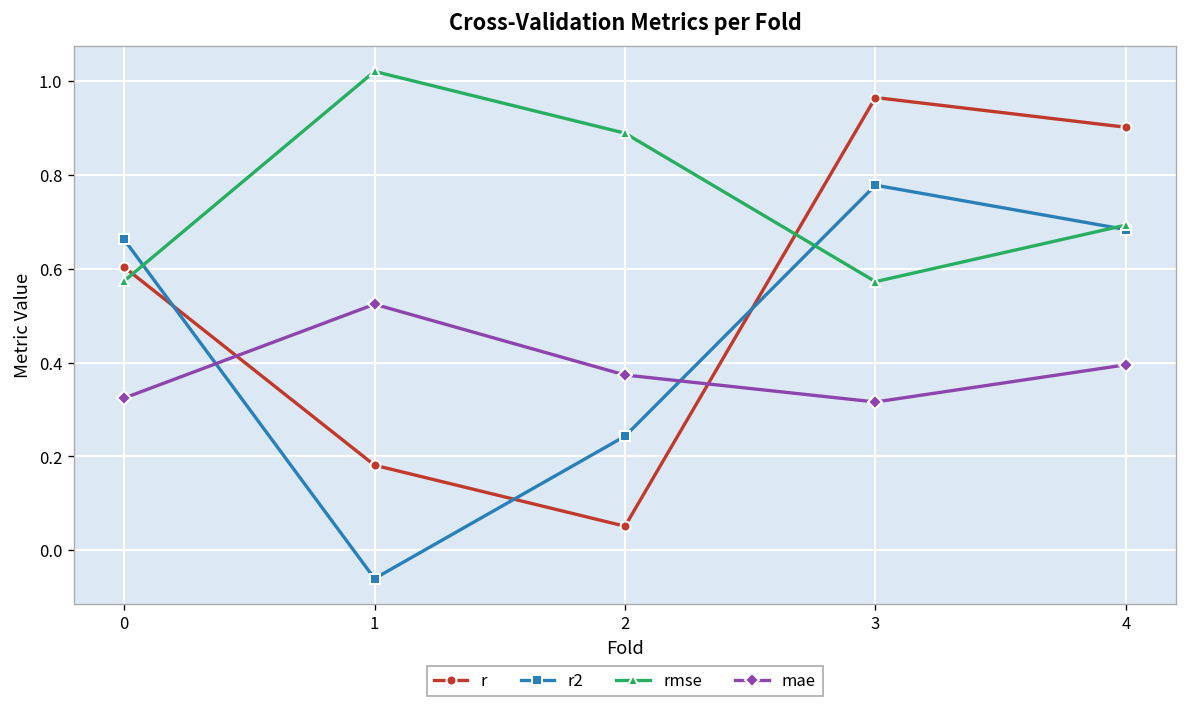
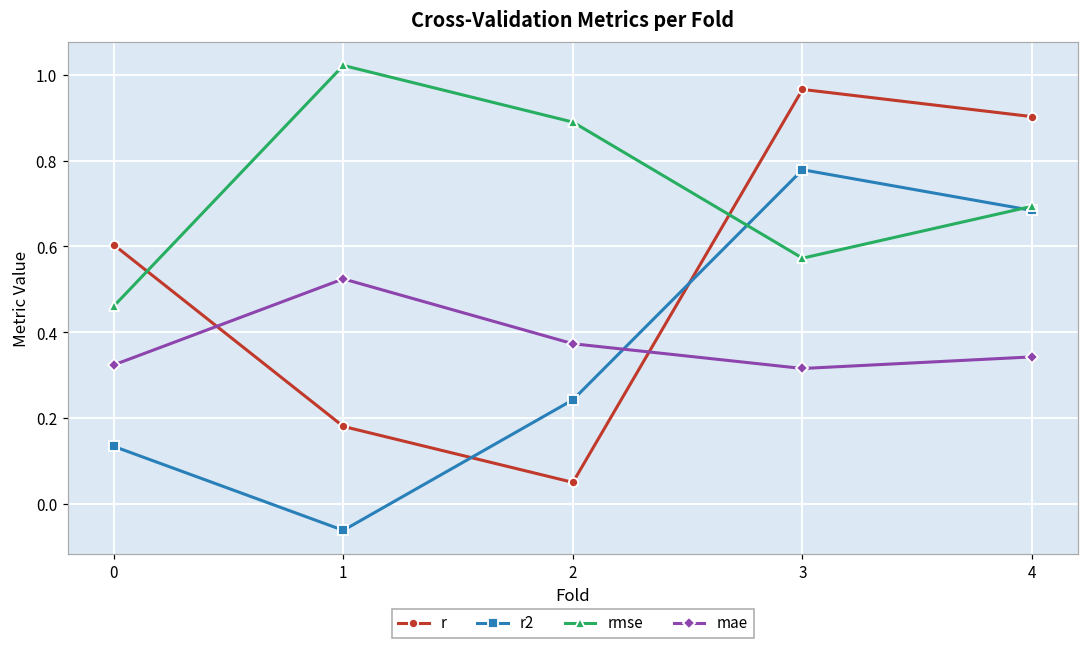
  {
    "r": {
      "0": 0.60,
      "1": 0.18,
      "2": 0.05,
      "3": 0.97,
      "4": 0.90
    },
    "r2": {
-     "0": 0.66,
+     "0": 0.13,
      "1": -0.06,
      "2": 0.24,
      "3": 0.78,
      "4": 0.68
    },
    "rmse": {
-     "0": 0.57,
+     "0": 0.46,
      "1": 1.02,
      "2": 0.89,
      "3": 0.57,
      "4": 0.69
    },
    "mae": {
      "0": 0.32,
      "1": 0.52,
      "2": 0.37,
      "3": 0.32,
-     "4": 0.40
+     "4": 0.34
    }
  }
